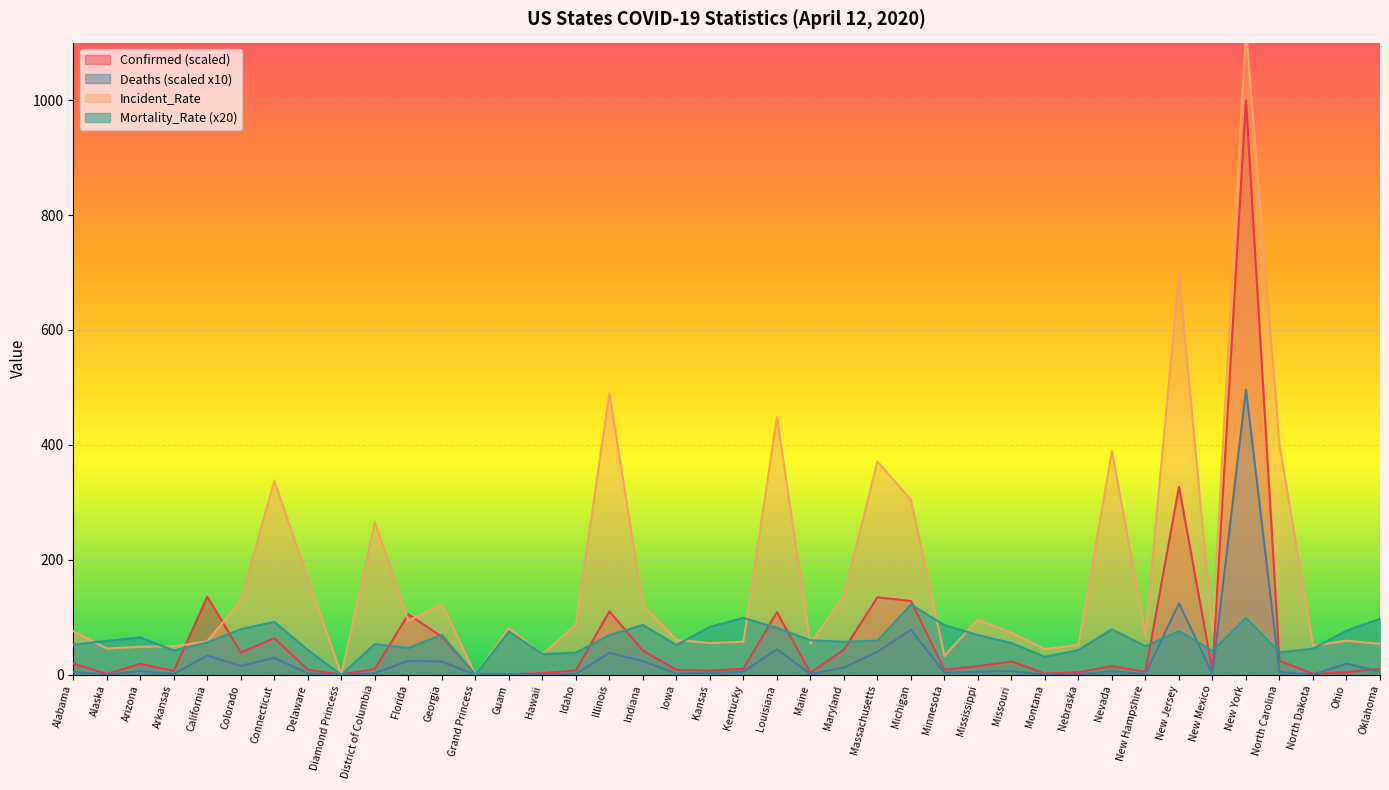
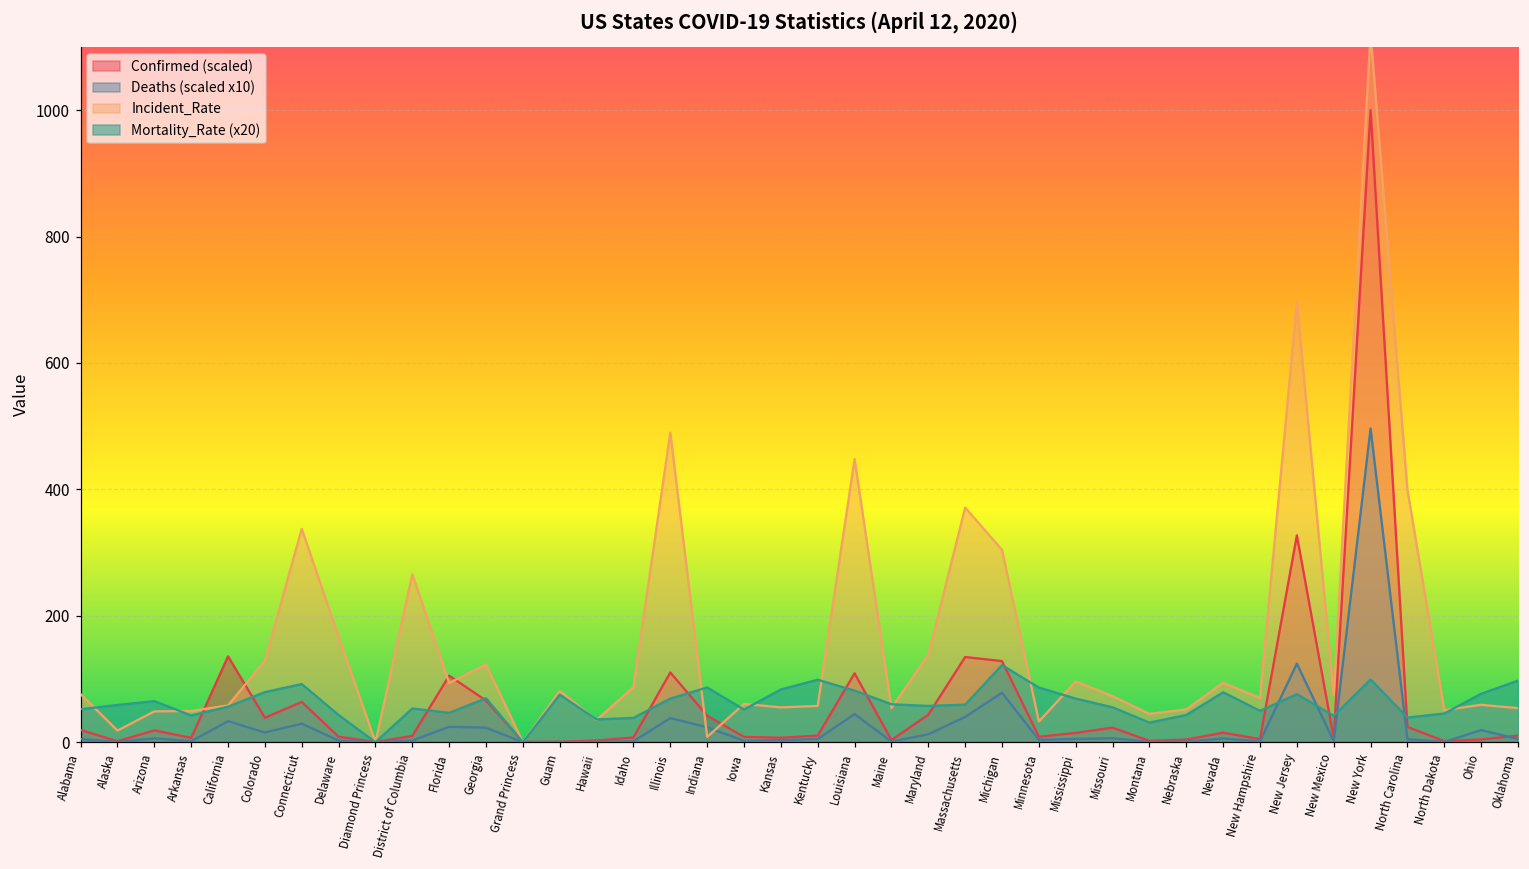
  {
    "Confirmed (scaled)": {
      "Alabama": 20,
      "Arizona": 20,
      "Arkansas": 10,
      "California": 140,
      "Colorado": 40,
      "Connecticut": 60,
      "Delaware": 10,
      "District of Columbia": 10,
      "Florida": 110,
      "Idaho": 10,
      "Illinois": 110,
      "Indiana": 40,
      "Iowa": 10,
      "Kentucky": 10,
      "Louisiana": 110,
      "Maryland": 40,
      "Massachusetts": 130,
      "Michigan": 130,
      "Minnesota": 10,
      "Mississippi": 10,
      "Missouri": 20,
      "Nevada": 20,
      "New Jersey": 330,
      "New Mexico": 10,
      "New York": 1000,
      "North Carolina": 20,
      "Ohio": 0,
      "Oklahoma": 10
    },
    "Incident_Rate": {
      "Alabama": 80,
-     "Alaska": 50,
+     "Alaska": 20,
      "Arizona": 50,
      "Arkansas": 50,
      "Colorado": 130,
      "Connecticut": 340,
      "Delaware": 170,
      "District of Columbia": 270,
      "Florida": 90,
      "Georgia": 120,
      "Guam": 80,
      "Idaho": 90,
      "Illinois": 490,
-     "Indiana": 120,
+     "Indiana": 10,
      "Iowa": 60,
      "Kansas": 60,
      "Kentucky": 60,
      "Louisiana": 450,
      "Maine": 50,
      "Maryland": 140,
      "Massachusetts": 370,
      "Michigan": 300,
      "Minnesota": 30,
      "Mississippi": 100,
      "Missouri": 70,
      "Montana": 40,
      "Nebraska": 50,
-     "Nevada": 390,
+     "Nevada": 90,
      "New Hampshire": 70,
      "New Jersey": 700,
      "New Mexico": 70,
      "North Carolina": 400,
      "North Dakota": 50,
      "Ohio": 60,
      "Oklahoma": 50
    }
  }
